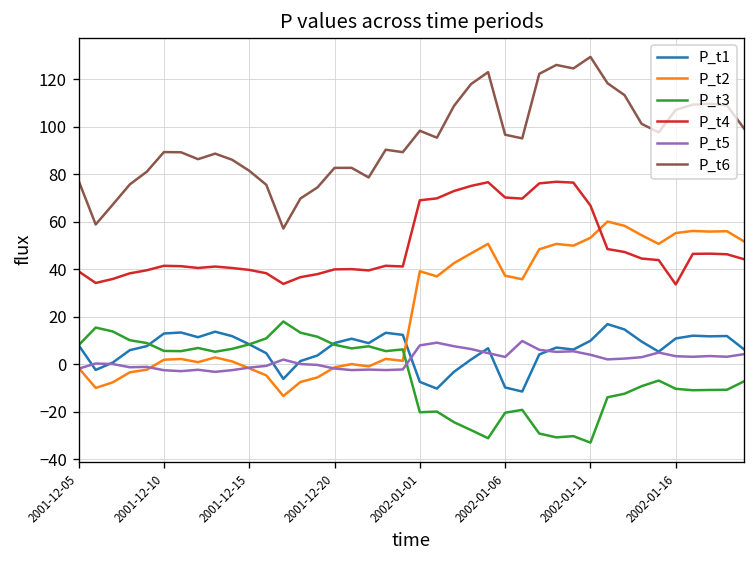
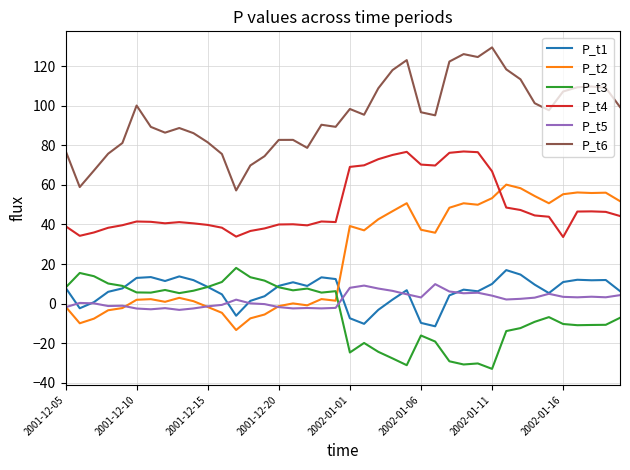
  {
    "P_t1": {
      "2001-12-10": 13,
      "2002-01-01": -7,
      "2002-01-06": -10,
      "2002-01-11": 10,
      "2002-01-16": 11
    },
    "P_t2": {
      "2001-12-10": 2,
      "2002-01-01": 39,
      "2002-01-06": 37,
      "2002-01-11": 53,
      "2002-01-16": 55
    },
    "P_t3": {
      "2001-12-10": 6,
-     "2002-01-01": -20,
-     "2002-01-06": -20,
+     "2002-01-01": -25,
+     "2002-01-06": -16,
      "2002-01-11": -33,
      "2002-01-16": -10
    },
    "P_t4": {
      "2001-12-05": 39,
      "2001-12-10": 41,
      "2001-12-15": 40,
      "2001-12-20": 40,
      "2002-01-01": 69,
      "2002-01-06": 70,
      "2002-01-11": 67,
      "2002-01-16": 34
    },
    "P_t5": {
      "2001-12-10": -2,
      "2002-01-01": 8,
      "2002-01-06": 3,
      "2002-01-11": 4,
      "2002-01-16": 3
    },
    "P_t6": {
      "2001-12-05": 77,
-     "2001-12-10": 89,
+     "2001-12-10": 100,
      "2001-12-15": 81,
      "2001-12-20": 83,
      "2002-01-01": 98,
      "2002-01-06": 97,
      "2002-01-11": 129
    }
  }
